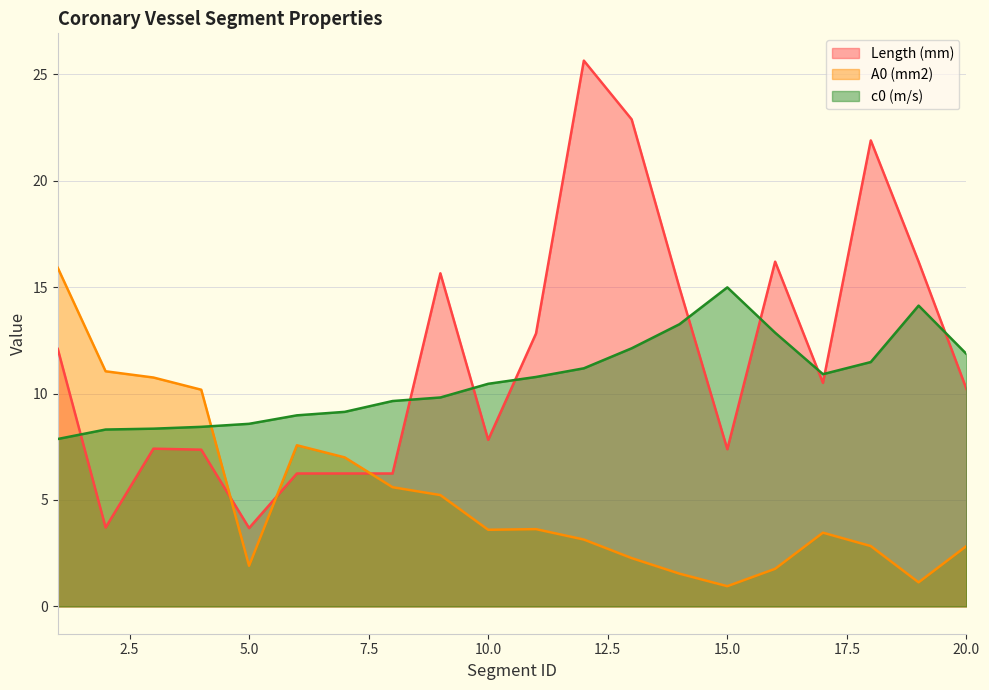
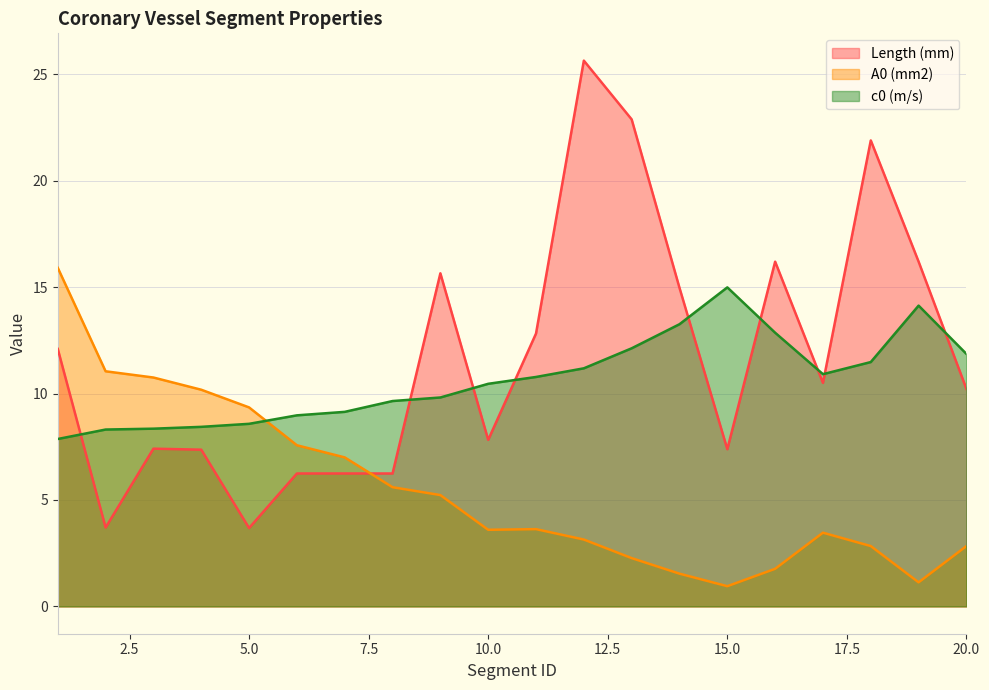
  {
    "Length (mm)": {
      "5.0": 3.7,
      "10.0": 7.8,
      "15.0": 7.4,
      "20.0": 10.2
    },
    "A0 (mm2)": {
-     "5.0": 1.9,
+     "5.0": 9.3,
      "10.0": 3.6,
      "15.0": 1.0,
      "20.0": 2.8
    },
    "c0 (m/s)": {
      "5.0": 8.6,
      "10.0": 10.5,
      "15.0": 15.0,
      "20.0": 11.9
    }
  }
